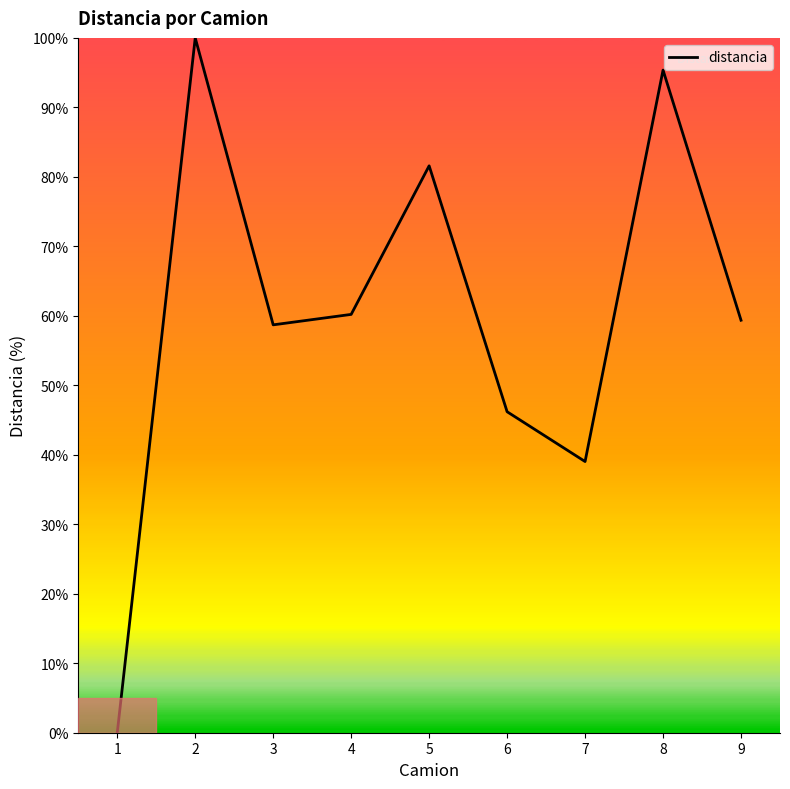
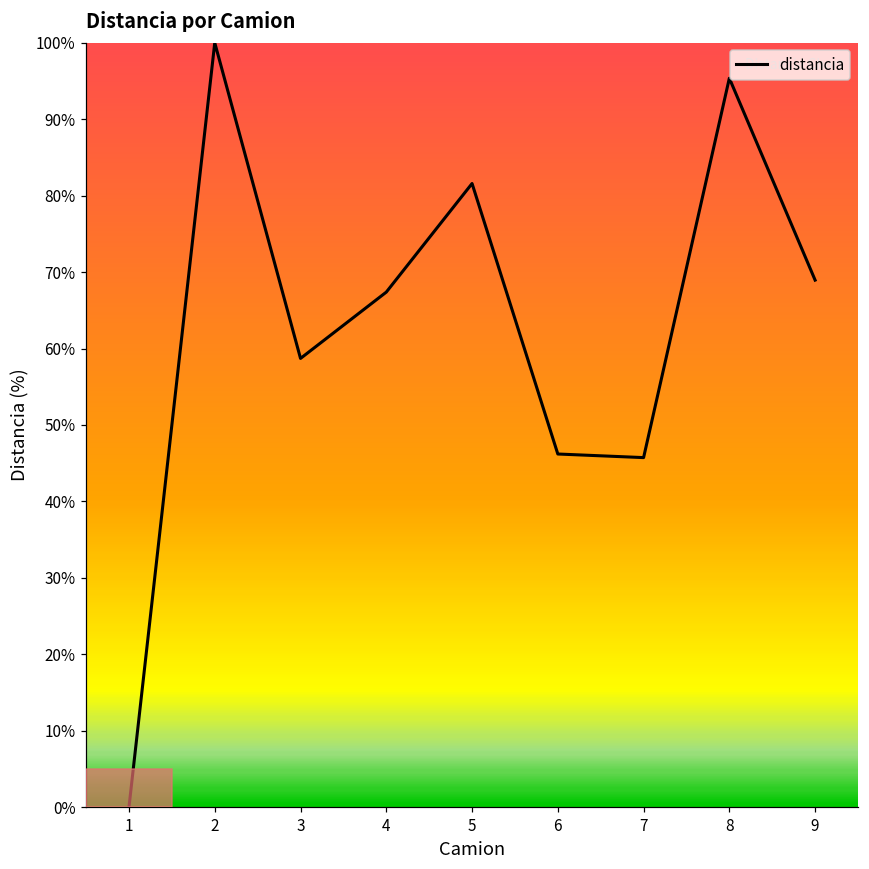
  {
    "2": "100%",
    "3": "59%",
-   "4": "60%",
+   "4": "67%",
    "5": "82%",
    "6": "46%",
-   "7": "39%",
+   "7": "46%",
    "8": "95%",
-   "9": "59%"
+   "9": "69%"
  }
